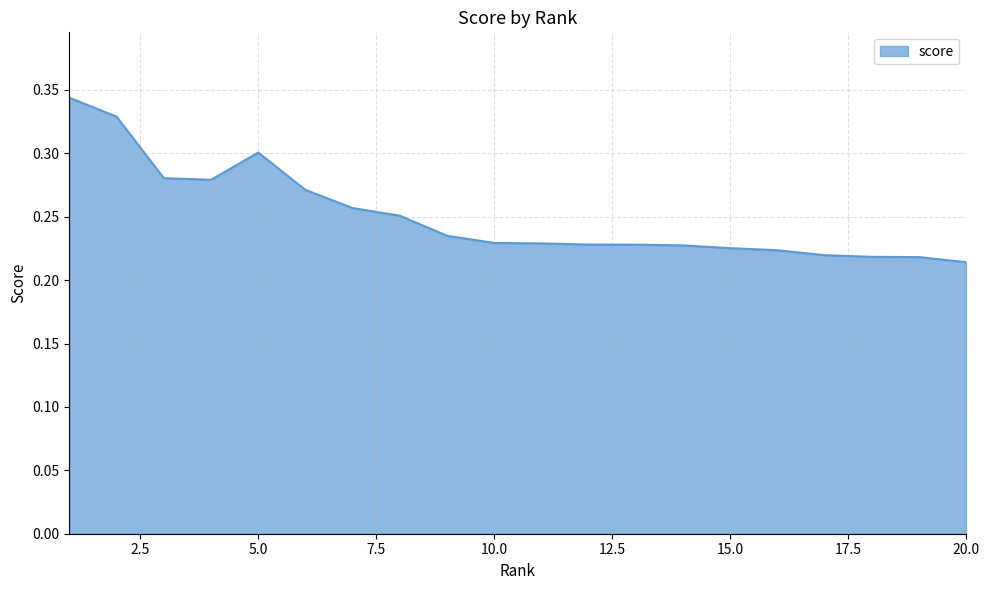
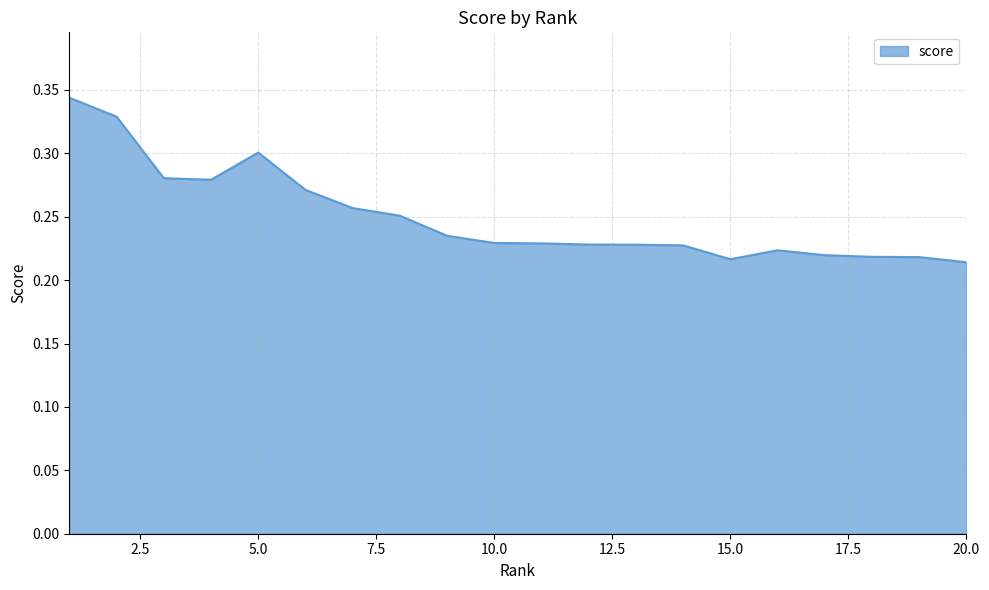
  {
    "5.0": 0.301,
    "10.0": 0.229,
-   "15.0": 0.225,
+   "15.0": 0.216,
    "20.0": 0.214
  }
